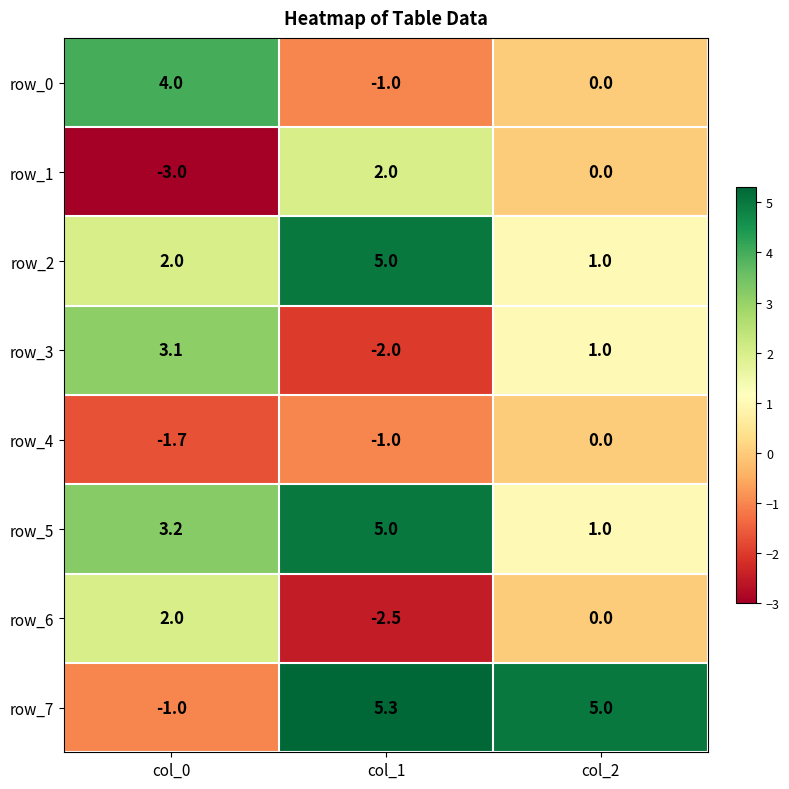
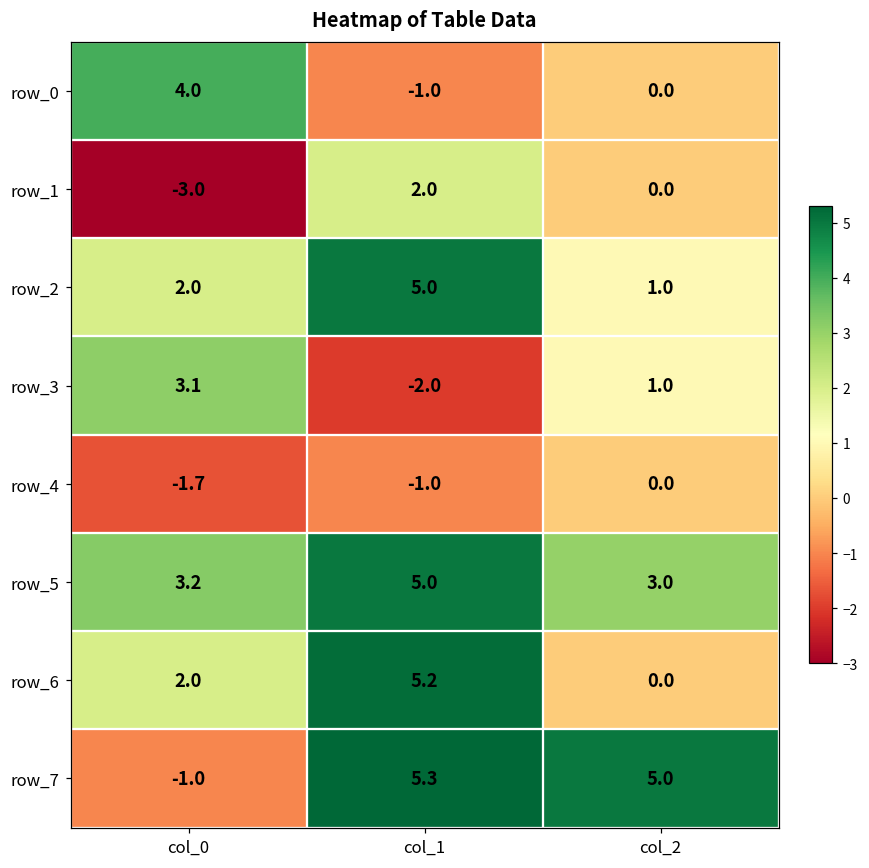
  {
    "row_0": {
      "col_0": 4.0,
      "col_1": -1.0,
      "col_2": 0.0
    },
    "row_1": {
      "col_0": -3.0,
      "col_1": 2.0,
      "col_2": 0.0
    },
    "row_2": {
      "col_0": 2.0,
      "col_1": 5.0,
      "col_2": 1.0
    },
    "row_3": {
      "col_0": 3.1,
      "col_1": -2.0,
      "col_2": 1.0
    },
    "row_4": {
      "col_0": -1.7,
      "col_1": -1.0,
      "col_2": 0.0
    },
    "row_5": {
      "col_0": 3.2,
      "col_1": 5.0,
-     "col_2": 1.0
+     "col_2": 3.0
    },
    "row_6": {
      "col_0": 2.0,
-     "col_1": -2.5,
+     "col_1": 5.2,
      "col_2": 0.0
    },
    "row_7": {
      "col_0": -1.0,
      "col_1": 5.3,
      "col_2": 5.0
    }
  }
